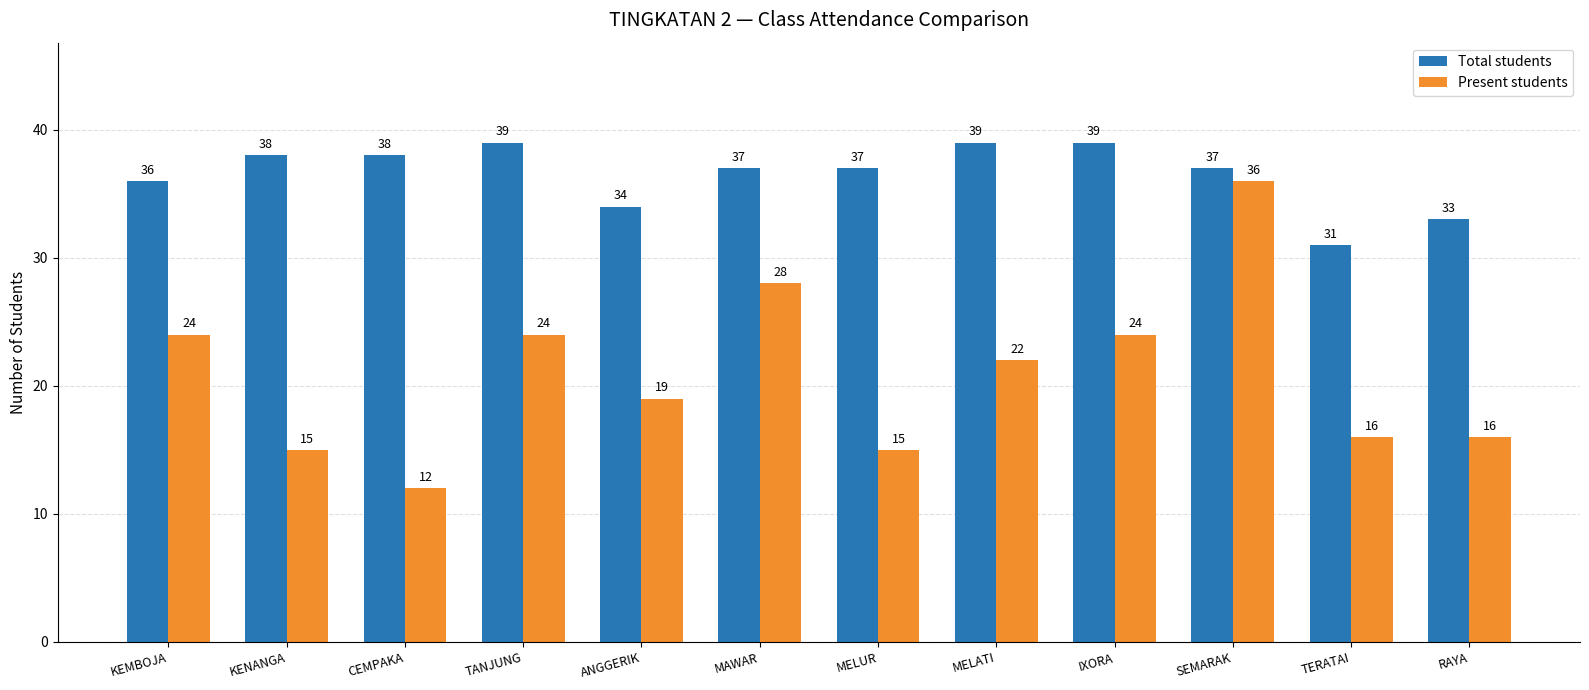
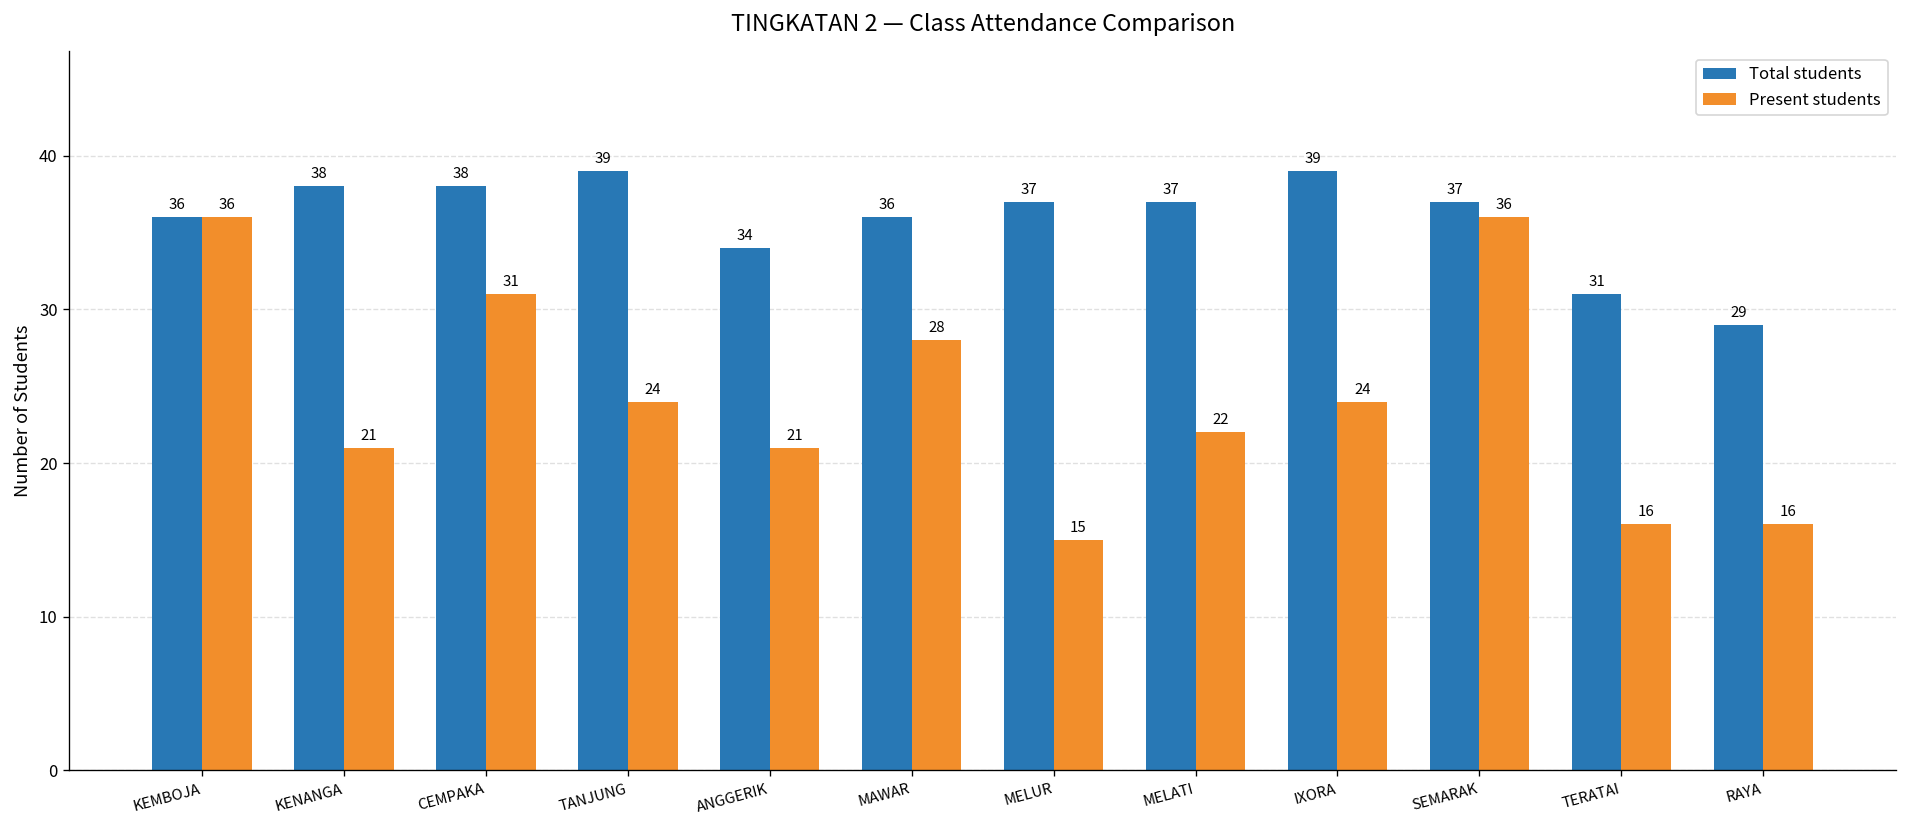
  {
    "Total students": {
      "KEMBOJA": 36,
      "KENANGA": 38,
      "CEMPAKA": 38,
      "TANJUNG": 39,
      "ANGGERIK": 34,
-     "MAWAR": 37,
+     "MAWAR": 36,
      "MELUR": 37,
-     "MELATI": 39,
+     "MELATI": 37,
      "IXORA": 39,
      "SEMARAK": 37,
      "TERATAI": 31,
-     "RAYA": 33
+     "RAYA": 29
    },
    "Present students": {
-     "KEMBOJA": 24,
-     "KENANGA": 15,
-     "CEMPAKA": 12,
+     "KEMBOJA": 36,
+     "KENANGA": 21,
+     "CEMPAKA": 31,
      "TANJUNG": 24,
-     "ANGGERIK": 19,
+     "ANGGERIK": 21,
      "MAWAR": 28,
      "MELUR": 15,
      "MELATI": 22,
      "IXORA": 24,
      "SEMARAK": 36,
      "TERATAI": 16,
      "RAYA": 16
    }
  }
